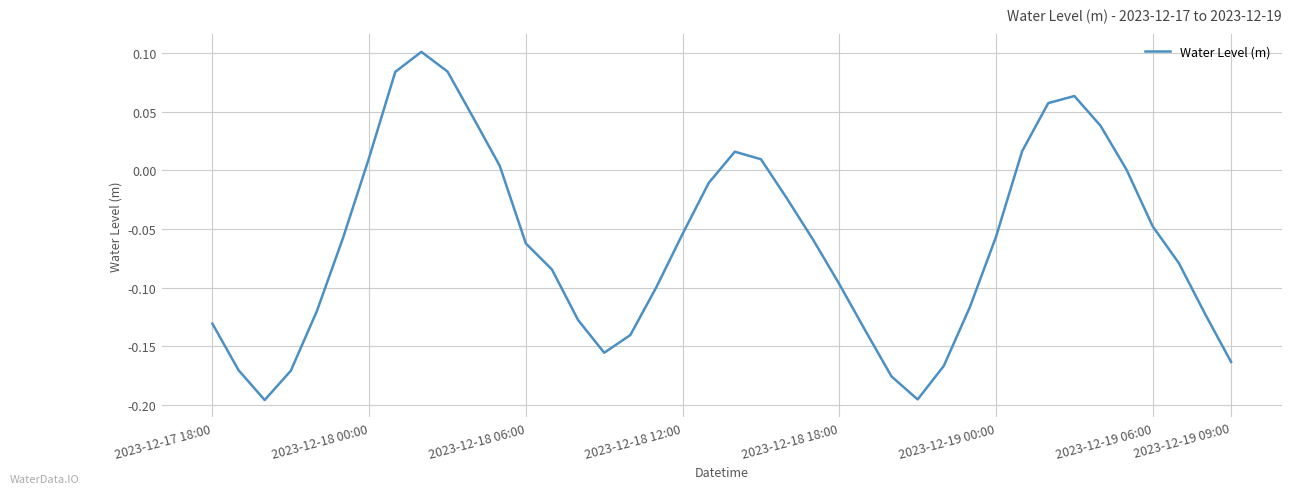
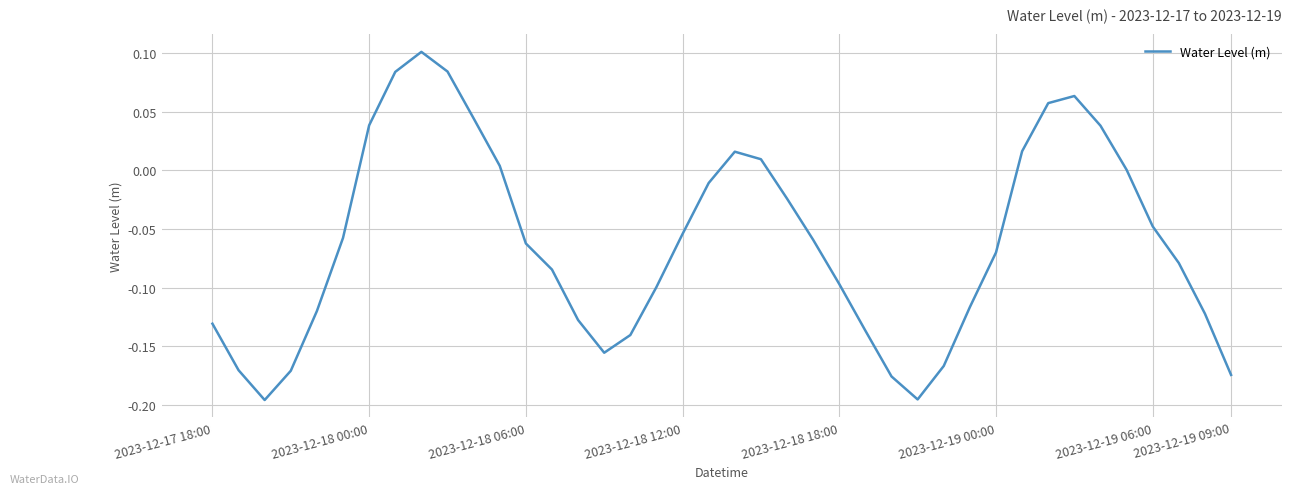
  {
    "2023-12-17 18:00": -0.131,
-   "2023-12-18 00:00": 0.011,
+   "2023-12-18 00:00": 0.038,
    "2023-12-18 06:00": -0.062,
    "2023-12-18 12:00": -0.054,
    "2023-12-18 18:00": -0.097,
-   "2023-12-19 00:00": -0.057,
+   "2023-12-19 00:00": -0.070,
    "2023-12-19 06:00": -0.048,
-   "2023-12-19 09:00": -0.163
+   "2023-12-19 09:00": -0.174
  }
